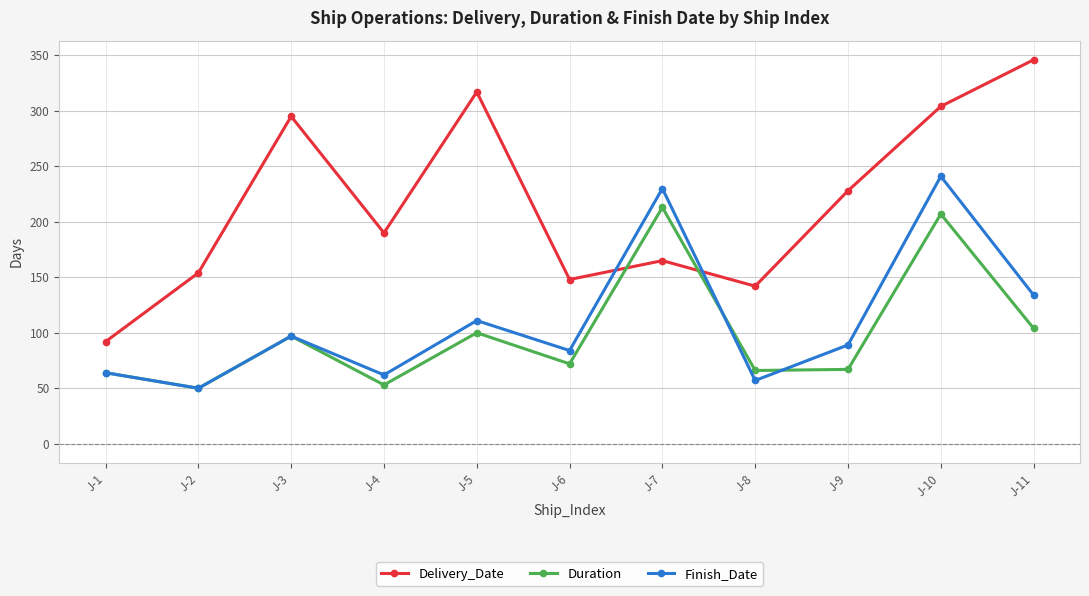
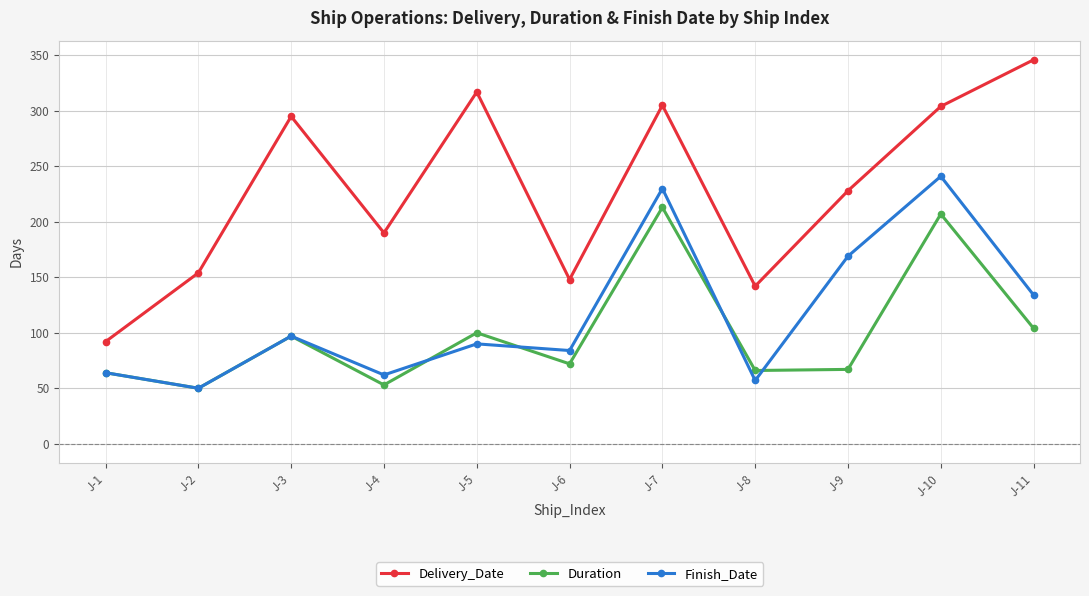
  {
    "Delivery_Date": {
      "J-1": 92,
      "J-2": 154,
      "J-3": 295,
      "J-4": 190,
      "J-5": 317,
      "J-6": 148,
-     "J-7": 165,
+     "J-7": 305,
      "J-8": 142,
      "J-9": 228,
      "J-10": 304,
      "J-11": 346
    },
    "Duration": {
      "J-4": 53,
      "J-5": 100,
      "J-6": 72,
      "J-7": 213,
      "J-8": 66,
      "J-9": 67,
      "J-10": 207,
      "J-11": 104
    },
    "Finish_Date": {
      "J-4": 62,
-     "J-5": 111,
+     "J-5": 90,
      "J-6": 84,
      "J-7": 230,
      "J-8": 57,
-     "J-9": 89,
+     "J-9": 169,
      "J-10": 241,
      "J-11": 134
    }
  }
